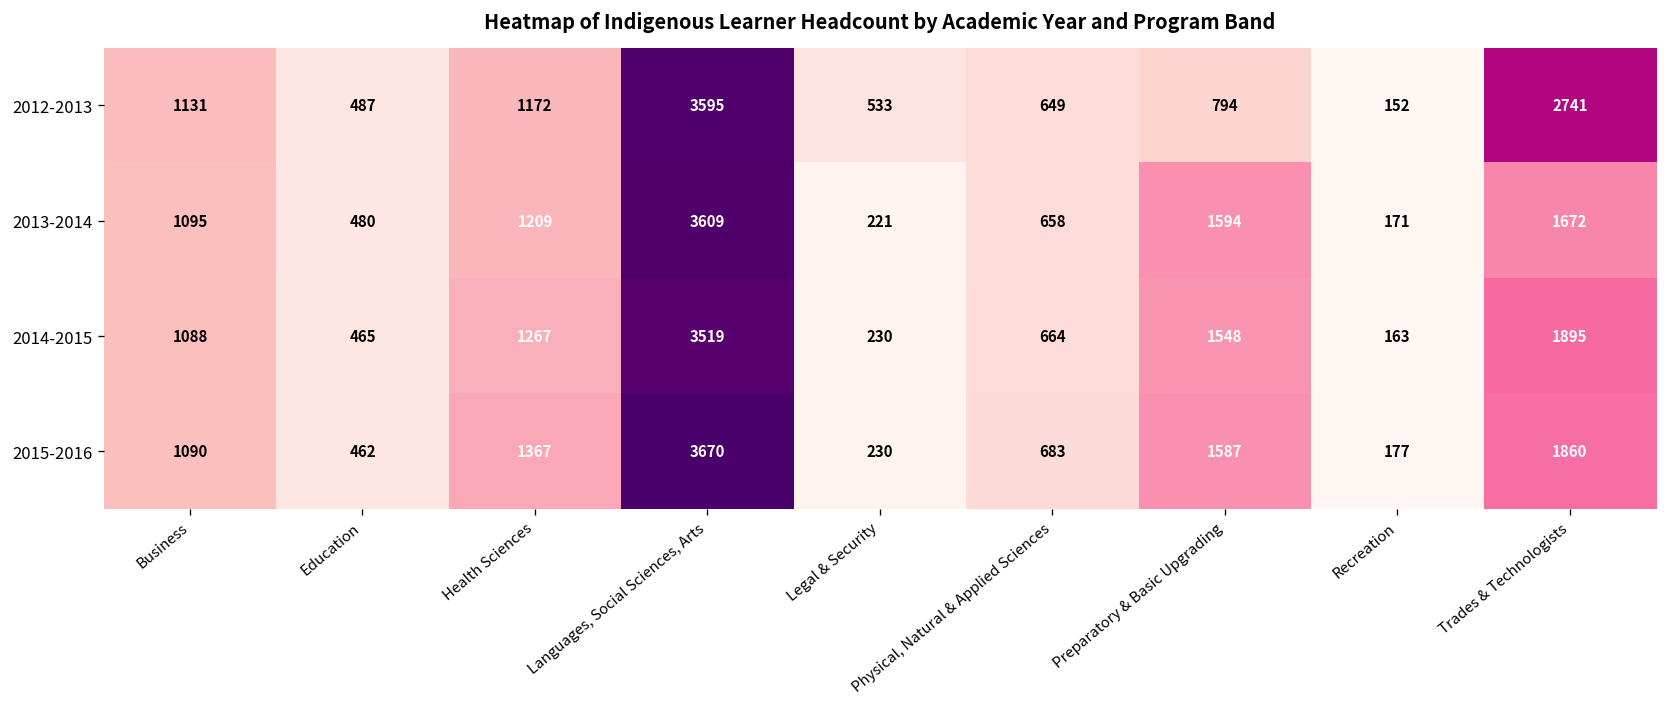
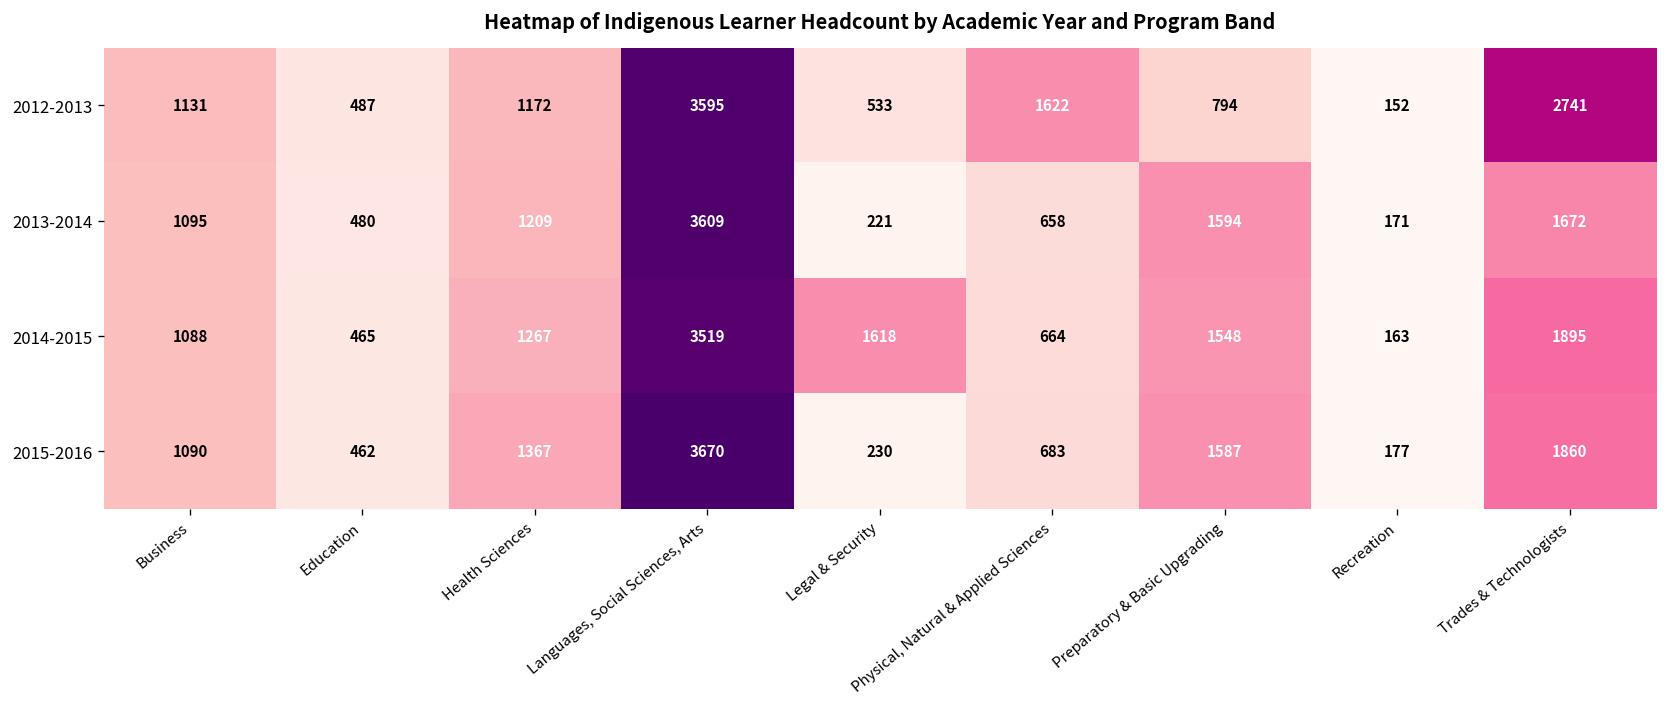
  {
    "2012-2013": {
      "Business": 1131,
      "Education": 487,
      "Health Sciences": 1172,
      "Languages, Social Sciences, Arts": 3595,
      "Legal & Security": 533,
-     "Physical, Natural & Applied Sciences": 649,
+     "Physical, Natural & Applied Sciences": 1622,
      "Preparatory & Basic Upgrading": 794,
      "Recreation": 152,
      "Trades & Technologists": 2741
    },
    "2013-2014": {
      "Business": 1095,
      "Education": 480,
      "Health Sciences": 1209,
      "Languages, Social Sciences, Arts": 3609,
      "Legal & Security": 221,
      "Physical, Natural & Applied Sciences": 658,
      "Preparatory & Basic Upgrading": 1594,
      "Recreation": 171,
      "Trades & Technologists": 1672
    },
    "2014-2015": {
      "Business": 1088,
      "Education": 465,
      "Health Sciences": 1267,
      "Languages, Social Sciences, Arts": 3519,
-     "Legal & Security": 230,
+     "Legal & Security": 1618,
      "Physical, Natural & Applied Sciences": 664,
      "Preparatory & Basic Upgrading": 1548,
      "Recreation": 163,
      "Trades & Technologists": 1895
    },
    "2015-2016": {
      "Business": 1090,
      "Education": 462,
      "Health Sciences": 1367,
      "Languages, Social Sciences, Arts": 3670,
      "Legal & Security": 230,
      "Physical, Natural & Applied Sciences": 683,
      "Preparatory & Basic Upgrading": 1587,
      "Recreation": 177,
      "Trades & Technologists": 1860
    }
  }
